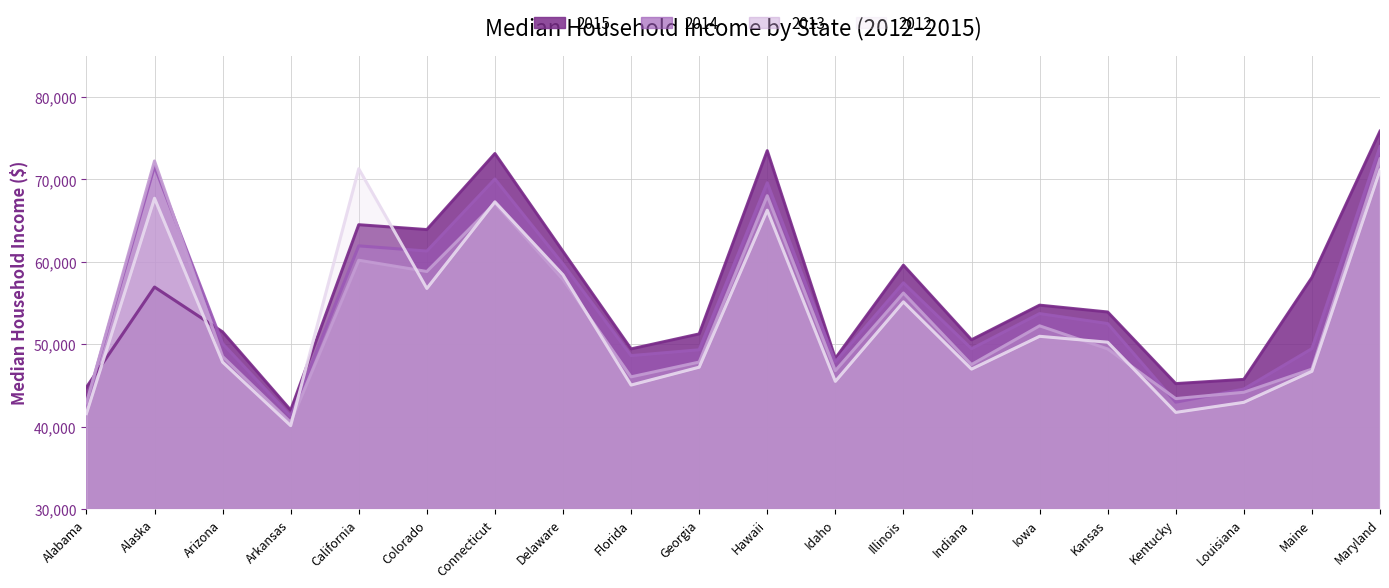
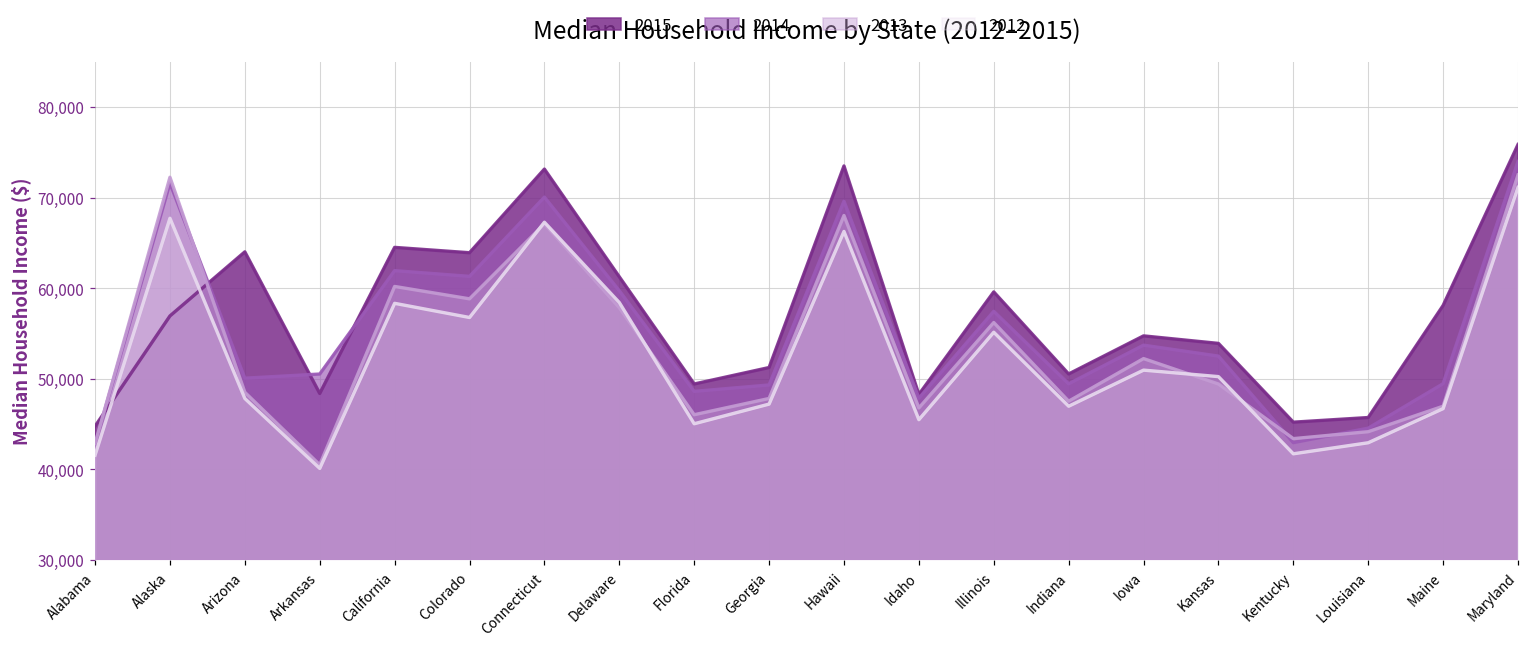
  {
    "2015": {
      "Alabama": "45,000",
      "Alaska": "57,000",
-     "Arizona": "51,000",
-     "Arkansas": "42,000",
+     "Arizona": "64,000",
+     "Arkansas": "48,000",
      "California": "65,000",
      "Colorado": "64,000",
      "Connecticut": "73,000",
      "Delaware": "61,000",
      "Florida": "49,000",
      "Georgia": "51,000",
      "Hawaii": "73,000",
      "Idaho": "48,000",
      "Illinois": "60,000",
      "Indiana": "51,000",
      "Iowa": "55,000",
      "Kansas": "54,000",
      "Kentucky": "45,000",
      "Louisiana": "46,000",
      "Maine": "58,000",
      "Maryland": "76,000"
    },
    "2014": {
      "Alaska": "72,000",
      "Arizona": "50,000",
-     "Arkansas": "41,000",
+     "Arkansas": "51,000",
      "California": "62,000",
      "Colorado": "61,000",
      "Connecticut": "70,000",
      "Delaware": "60,000",
      "Florida": "49,000",
      "Georgia": "49,000",
      "Hawaii": "70,000",
      "Idaho": "48,000",
      "Illinois": "57,000",
      "Indiana": "49,000",
      "Iowa": "54,000",
      "Kansas": "53,000",
      "Kentucky": "43,000",
      "Louisiana": "45,000",
      "Maine": "49,000",
      "Maryland": "74,000"
    },
    "2013": {
      "Alaska": "72,000",
      "Arizona": "49,000",
      "Arkansas": "41,000",
      "California": "60,000",
      "Colorado": "59,000",
      "Delaware": "58,000",
      "Florida": "46,000",
      "Georgia": "48,000",
      "Hawaii": "68,000",
      "Idaho": "47,000",
      "Illinois": "56,000",
      "Indiana": "48,000",
      "Iowa": "52,000",
      "Kansas": "49,000",
      "Kentucky": "43,000",
      "Louisiana": "44,000",
      "Maryland": "72,000"
    },
    "2012": {
      "Alabama": "42,000",
      "Alaska": "68,000",
      "Arizona": "48,000",
      "Arkansas": "40,000",
-     "California": "71,000",
+     "California": "58,000",
      "Colorado": "57,000",
      "Delaware": "58,000",
      "Florida": "45,000",
      "Georgia": "47,000",
      "Hawaii": "66,000",
      "Idaho": "45,000",
      "Illinois": "55,000",
      "Indiana": "47,000",
      "Iowa": "51,000",
      "Kansas": "50,000",
      "Kentucky": "42,000",
      "Louisiana": "43,000",
      "Maryland": "71,000"
    }
  }
